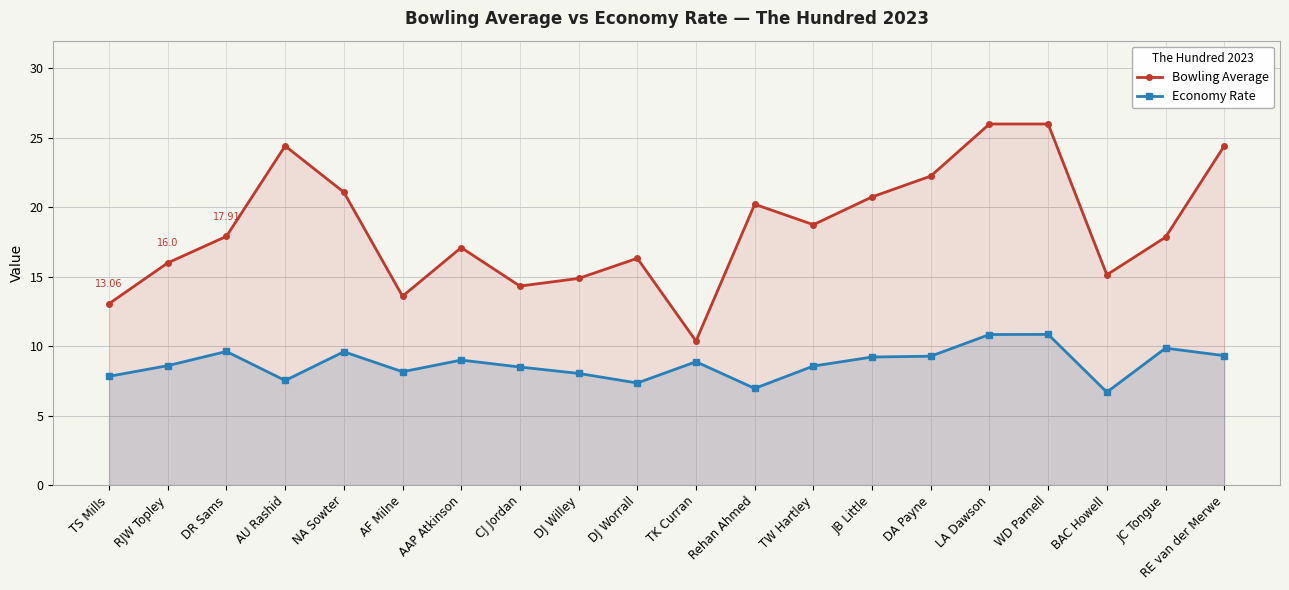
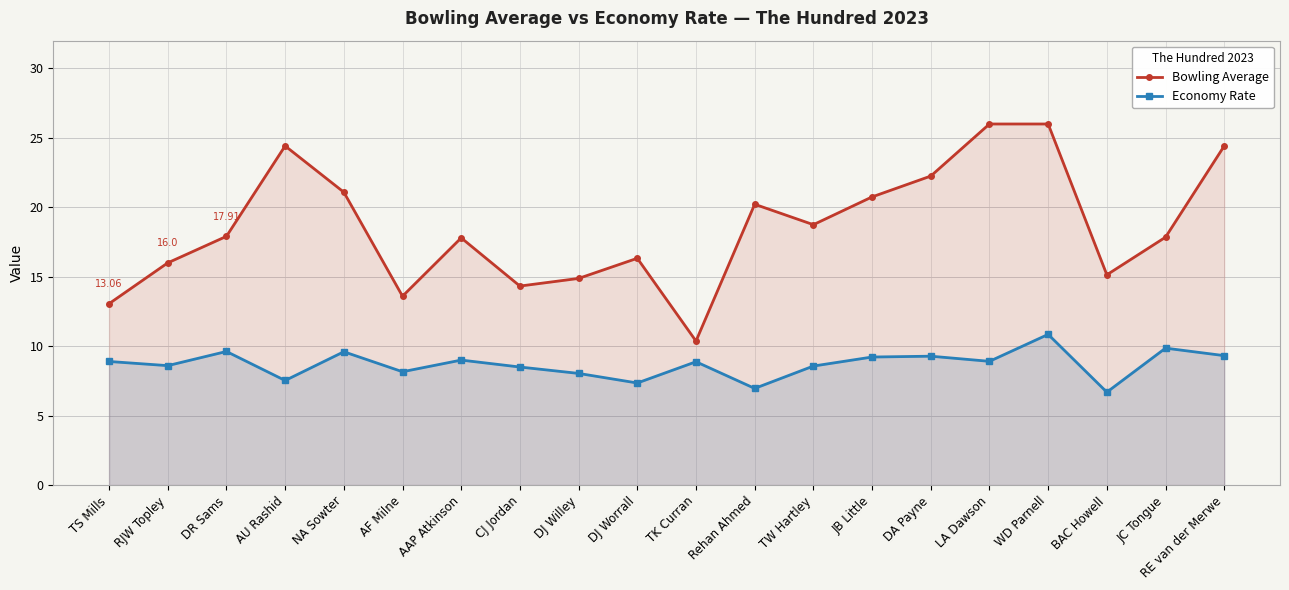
  {
    "Bowling Average": {
      "AU Rashid": 24.4,
      "NA Sowter": 21.1,
      "AF Milne": 13.6,
-     "AAP Atkinson": 17.1,
+     "AAP Atkinson": 17.8,
      "CJ Jordan": 14.3,
      "DJ Willey": 14.9,
      "DJ Worrall": 16.3,
      "TK Curran": 10.4,
      "Rehan Ahmed": 20.2,
      "TW Hartley": 18.8,
      "JB Little": 20.8,
      "DA Payne": 22.3,
      "LA Dawson": 26.0,
      "WD Parnell": 26.0,
      "BAC Howell": 15.1,
      "JC Tongue": 17.9,
      "RE van der Merwe": 24.4
    },
    "Economy Rate": {
-     "TS Mills": 7.8,
+     "TS Mills": 8.9,
      "RJW Topley": 8.6,
      "DR Sams": 9.6,
      "AU Rashid": 7.5,
      "NA Sowter": 9.6,
      "AF Milne": 8.2,
      "AAP Atkinson": 9.0,
      "CJ Jordan": 8.5,
      "DJ Willey": 8.0,
      "DJ Worrall": 7.4,
      "TK Curran": 8.9,
      "Rehan Ahmed": 7.0,
      "TW Hartley": 8.6,
      "JB Little": 9.2,
      "DA Payne": 9.3,
-     "LA Dawson": 10.8,
+     "LA Dawson": 8.9,
      "WD Parnell": 10.9,
      "BAC Howell": 6.7,
      "JC Tongue": 9.9,
      "RE van der Merwe": 9.3
    }
  }
